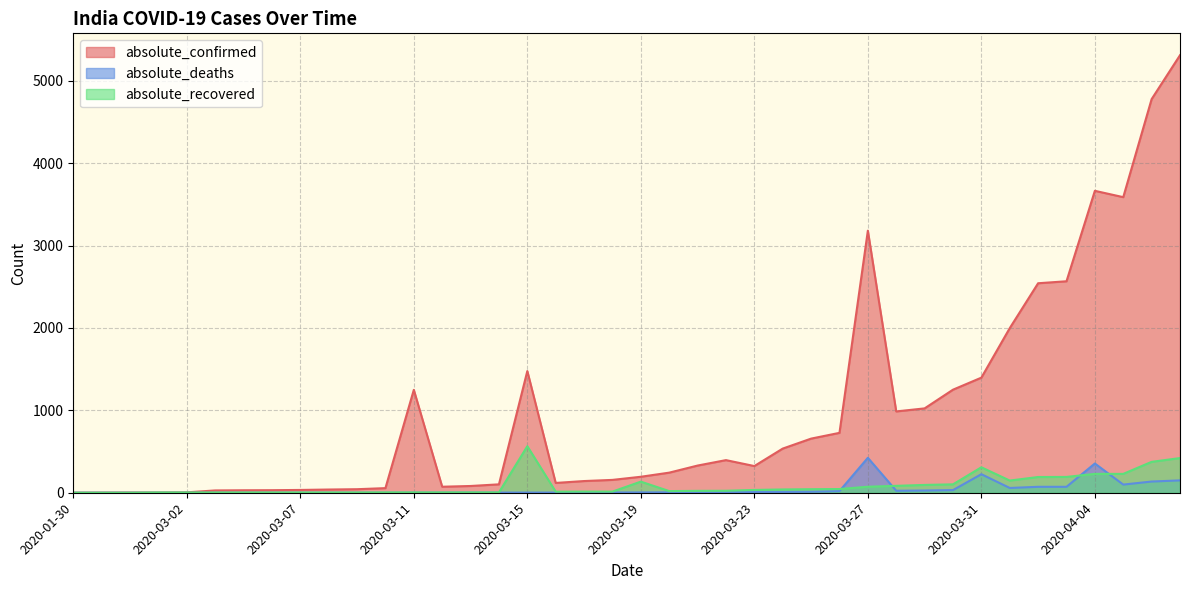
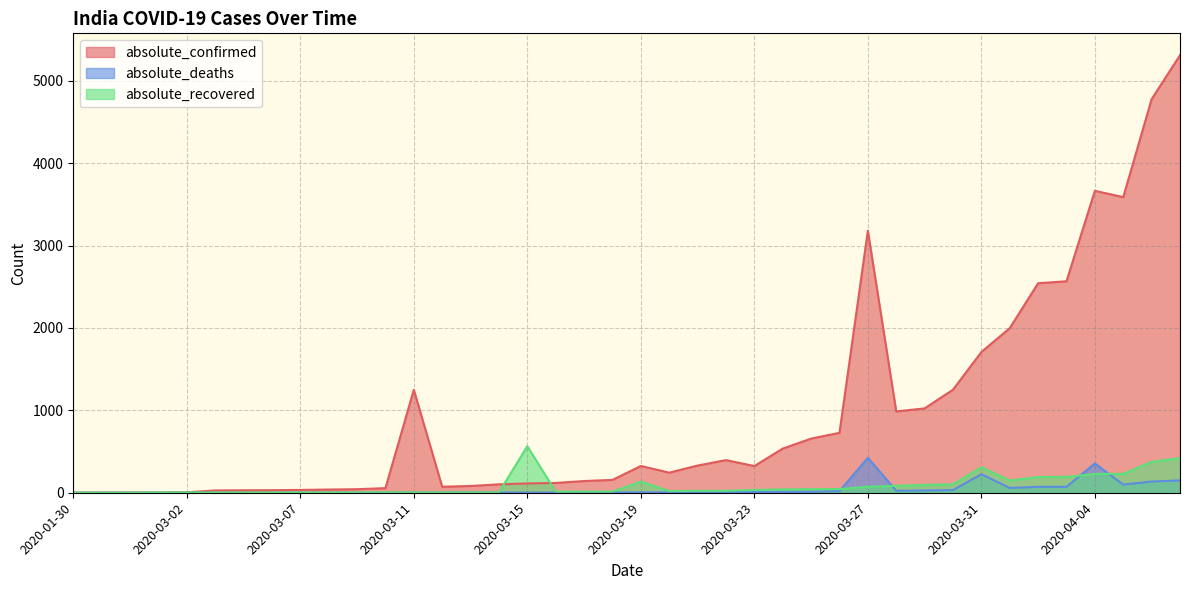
  {
    "absolute_confirmed": {
      "2020-03-07": 0,
      "2020-03-11": 1200,
-     "2020-03-15": 1500,
-     "2020-03-19": 200,
+     "2020-03-15": 100,
+     "2020-03-19": 300,
      "2020-03-23": 300,
      "2020-03-27": 3200,
-     "2020-03-31": 1400,
+     "2020-03-31": 1700,
      "2020-04-04": 3700
    },
    "absolute_deaths": {
      "2020-03-15": 0,
      "2020-03-19": 0,
      "2020-03-27": 400,
      "2020-03-31": 200,
      "2020-04-04": 400
    },
    "absolute_recovered": {
      "2020-03-15": 600,
      "2020-03-19": 100,
      "2020-03-27": 100,
      "2020-03-31": 300,
      "2020-04-04": 200
    }
  }
